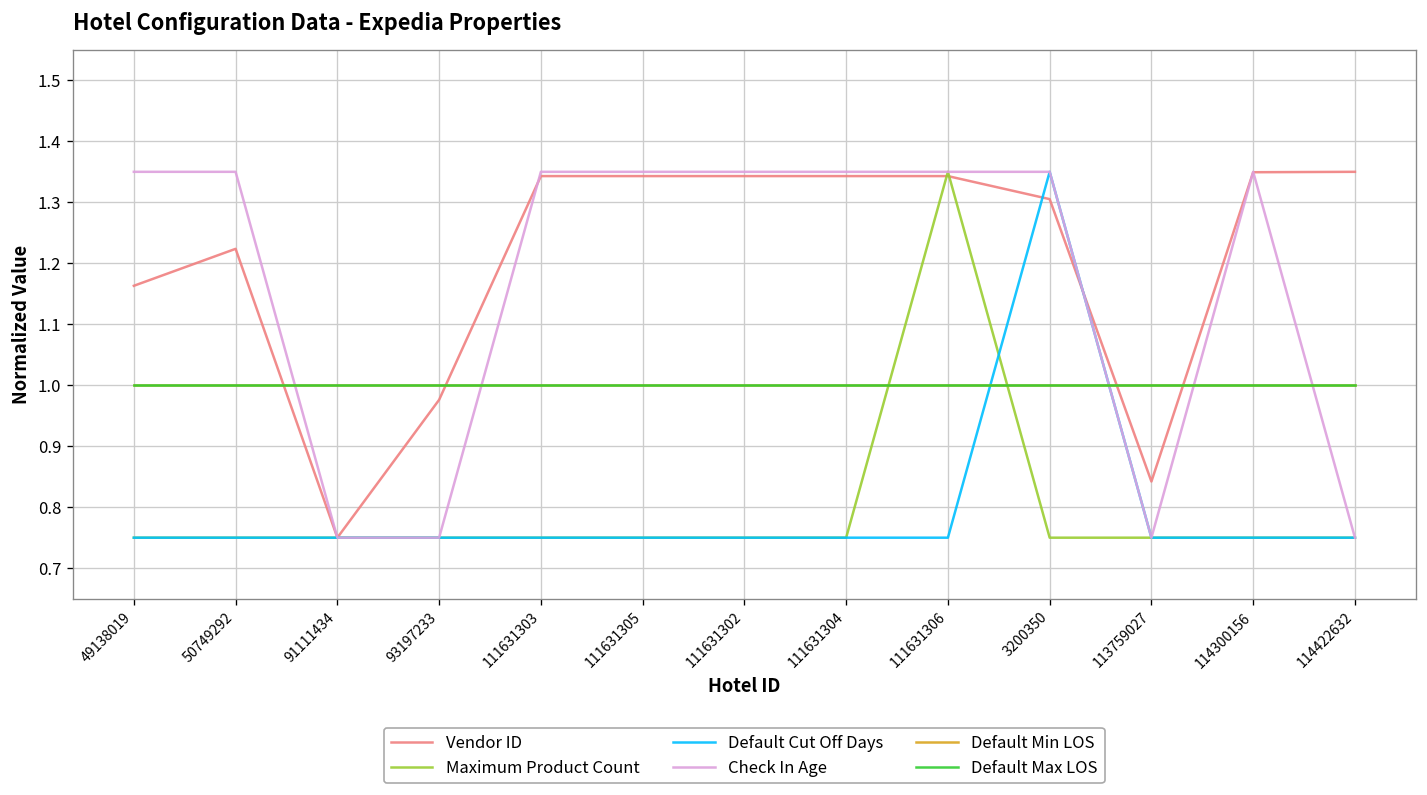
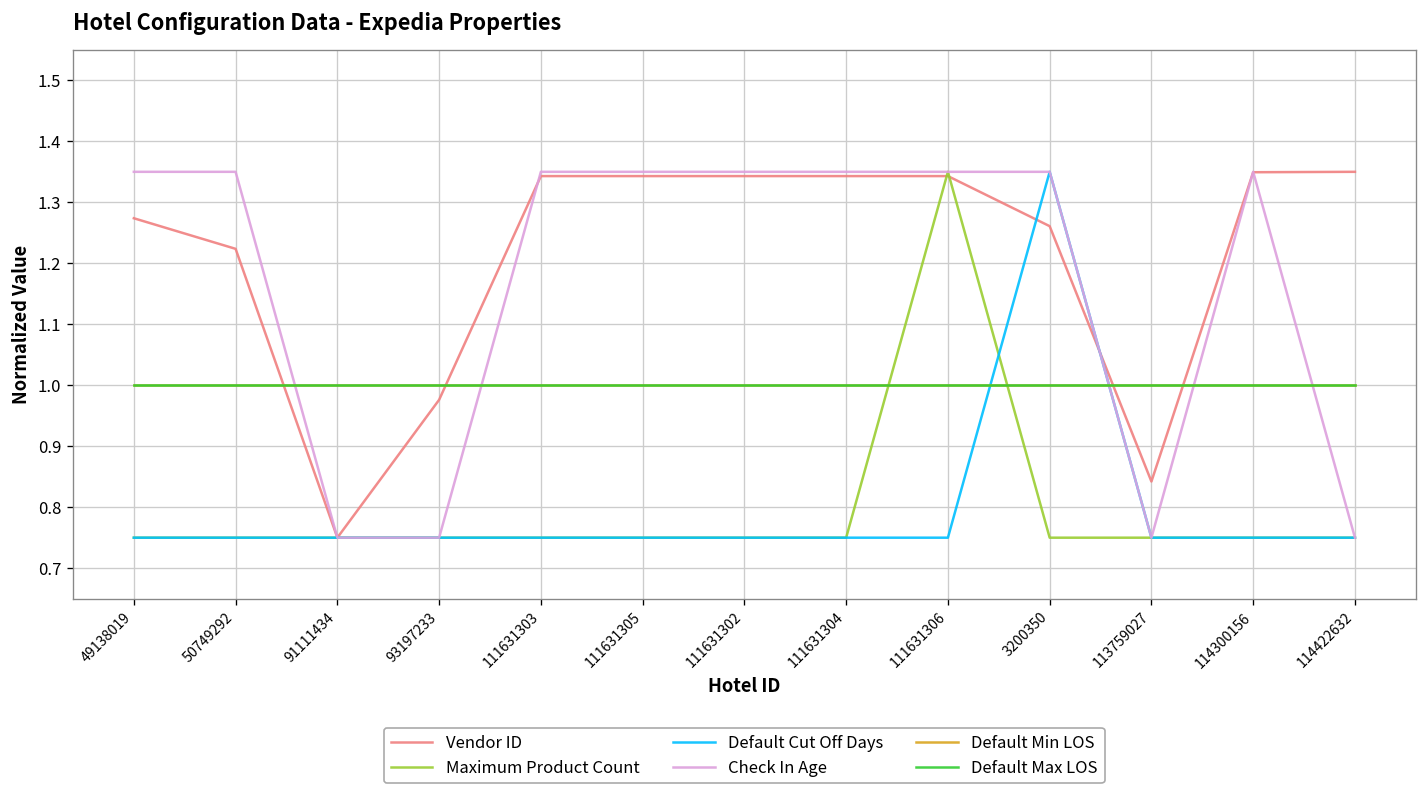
  {
    "Vendor ID": {
-     "49138019": 1.16,
+     "49138019": 1.27,
      "50749292": 1.22,
      "93197233": 0.98,
      "111631303": 1.34,
      "111631305": 1.34,
      "111631302": 1.34,
      "111631304": 1.34,
      "111631306": 1.34,
-     "3200350": 1.31,
+     "3200350": 1.26,
      "113759027": 0.84,
      "114422632": 1.35
    },
    "Maximum Product Count": {
      "3200350": 0.75
    },
    "Default Cut Off Days": {
      "111631306": 0.75
    },
    "Check In Age": {
      "49138019": 1.35,
      "50749292": 1.35,
      "111631303": 1.35,
      "111631305": 1.35,
      "111631302": 1.35,
      "111631304": 1.35
    },
    "Default Max LOS": {
      "49138019": 1.00,
      "50749292": 1.00,
      "91111434": 1.00,
      "93197233": 1.00,
      "111631303": 1.00,
      "111631305": 1.00,
      "111631302": 1.00,
      "111631304": 1.00,
      "111631306": 1.00,
      "3200350": 1.00,
      "113759027": 1.00,
      "114300156": 1.00,
      "114422632": 1.00
    }
  }
